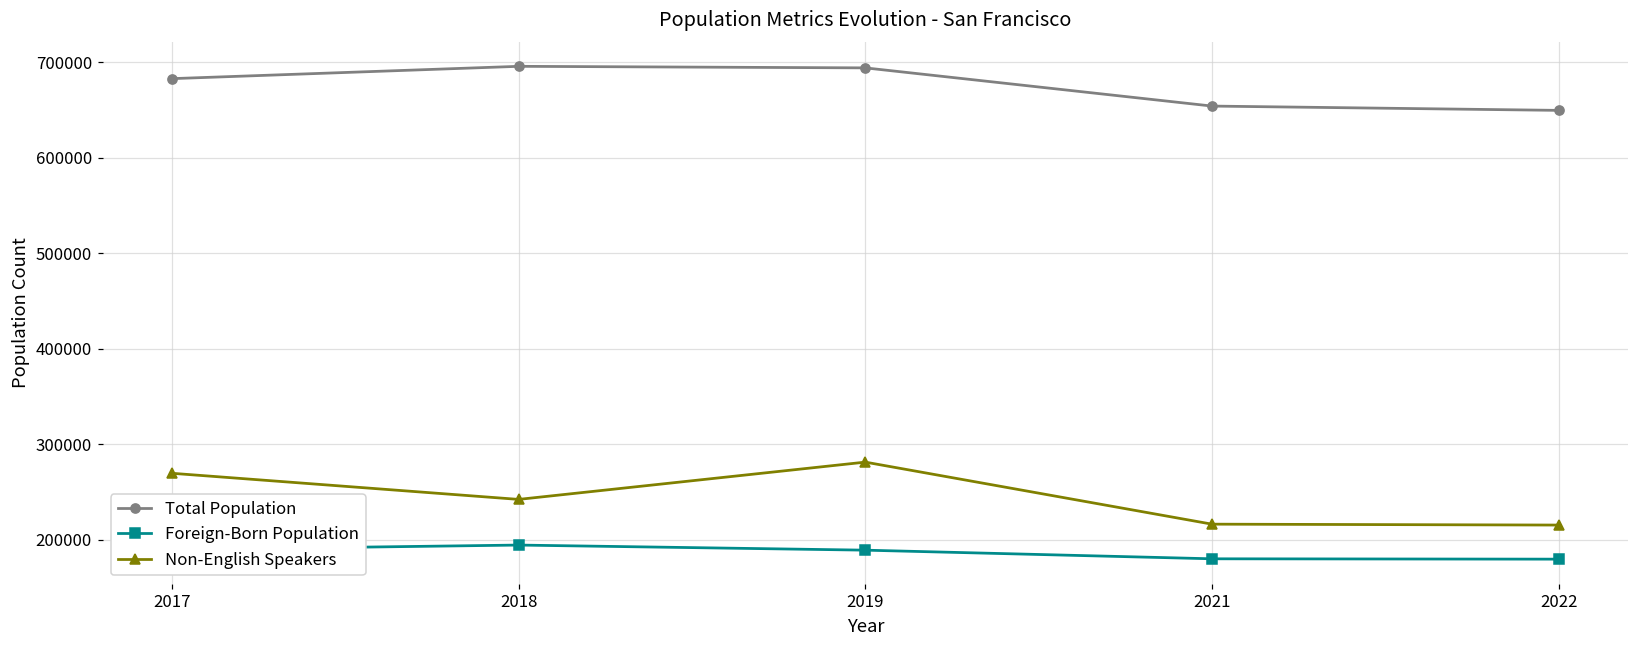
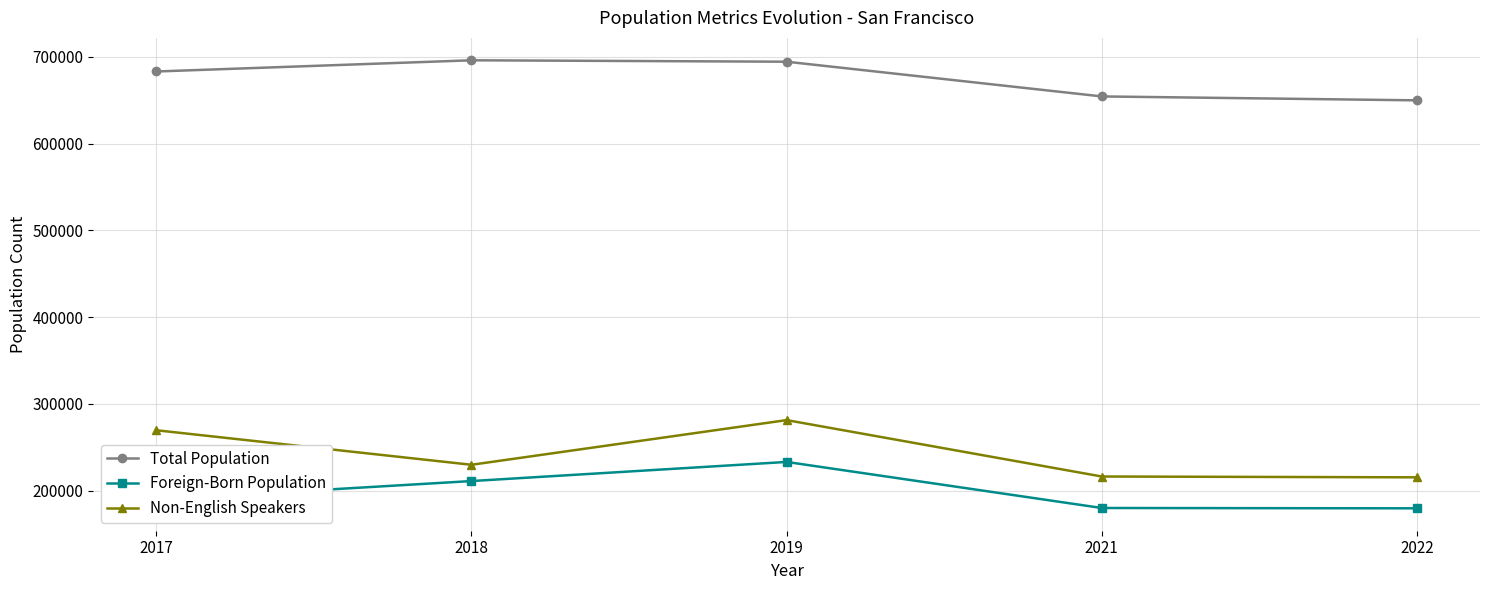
  {
    "Total Population": {
      "2017": 680000,
      "2018": 700000,
      "2019": 690000,
      "2021": 650000,
      "2022": 650000
    },
    "Foreign-Born Population": {
-     "2018": 190000,
-     "2019": 190000,
+     "2018": 210000,
+     "2019": 230000,
      "2021": 180000,
      "2022": 180000
    },
    "Non-English Speakers": {
      "2017": 270000,
-     "2018": 240000,
+     "2018": 230000,
      "2019": 280000,
      "2021": 220000,
      "2022": 220000
    }
  }
